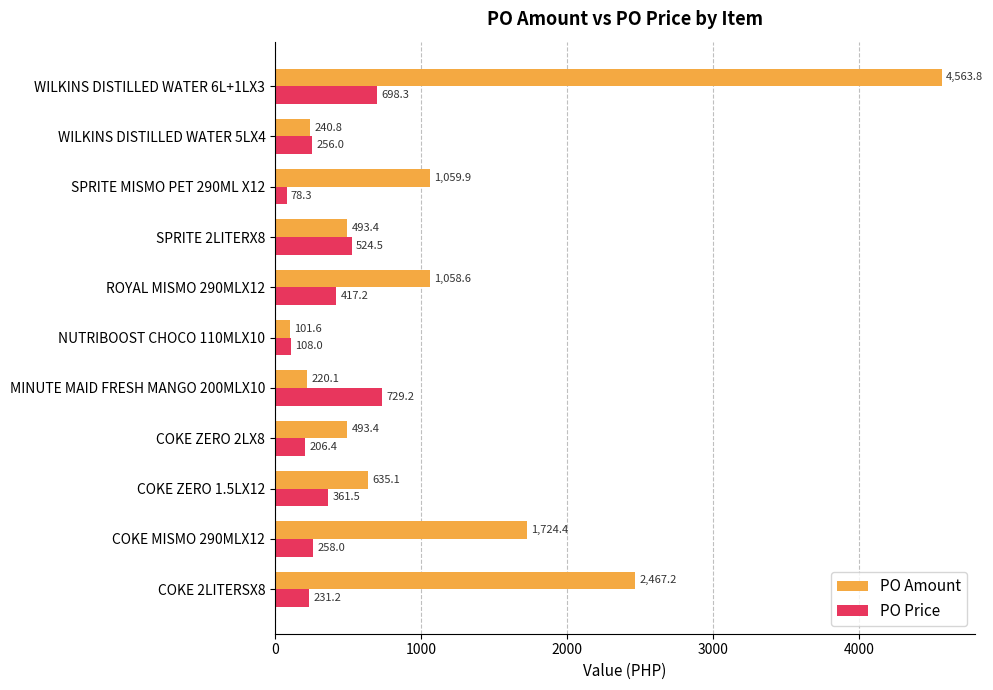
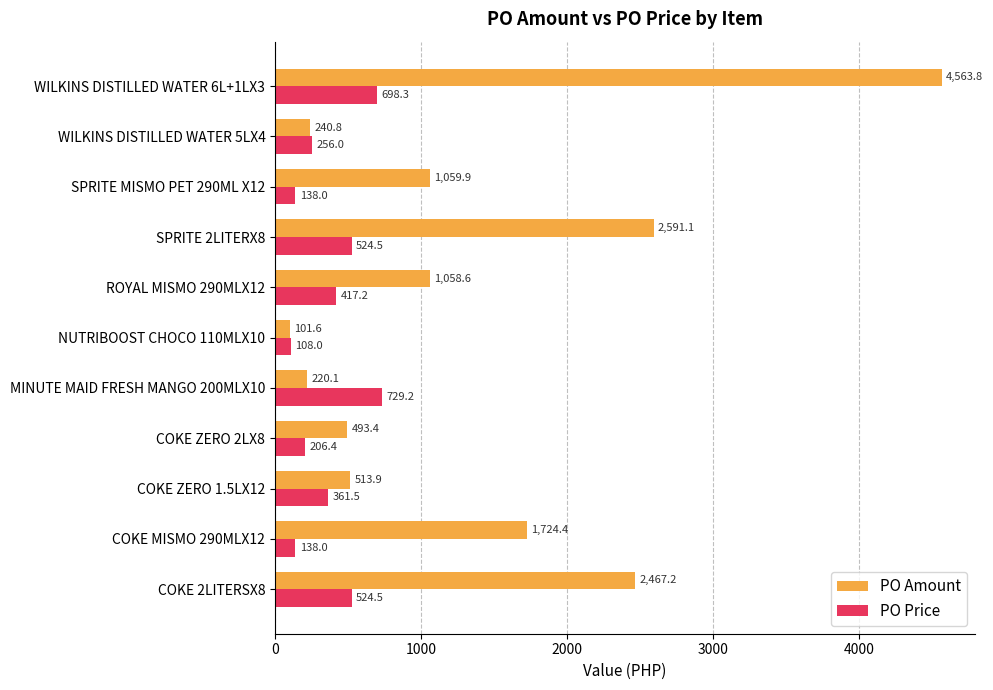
  {
    "PO Amount": {
      "WILKINS DISTILLED WATER 6L+1LX3": "4,563.8",
      "WILKINS DISTILLED WATER 5LX4": "240.8",
      "SPRITE MISMO PET 290ML X12": "1,059.9",
-     "SPRITE 2LITERX8": "493.4",
+     "SPRITE 2LITERX8": "2,591.1",
      "ROYAL MISMO 290MLX12": "1,058.6",
      "NUTRIBOOST CHOCO 110MLX10": "101.6",
      "MINUTE MAID FRESH MANGO 200MLX10": "220.1",
      "COKE ZERO 2LX8": "493.4",
-     "COKE ZERO 1.5LX12": "635.1",
+     "COKE ZERO 1.5LX12": "513.9",
      "COKE MISMO 290MLX12": "1,724.4",
      "COKE 2LITERSX8": "2,467.2"
    },
    "PO Price": {
      "WILKINS DISTILLED WATER 6L+1LX3": "698.3",
      "WILKINS DISTILLED WATER 5LX4": "256.0",
-     "SPRITE MISMO PET 290ML X12": "78.3",
+     "SPRITE MISMO PET 290ML X12": "138.0",
      "SPRITE 2LITERX8": "524.5",
      "ROYAL MISMO 290MLX12": "417.2",
      "NUTRIBOOST CHOCO 110MLX10": "108.0",
      "MINUTE MAID FRESH MANGO 200MLX10": "729.2",
      "COKE ZERO 2LX8": "206.4",
      "COKE ZERO 1.5LX12": "361.5",
-     "COKE MISMO 290MLX12": "258.0",
-     "COKE 2LITERSX8": "231.2"
+     "COKE MISMO 290MLX12": "138.0",
+     "COKE 2LITERSX8": "524.5"
    }
  }
